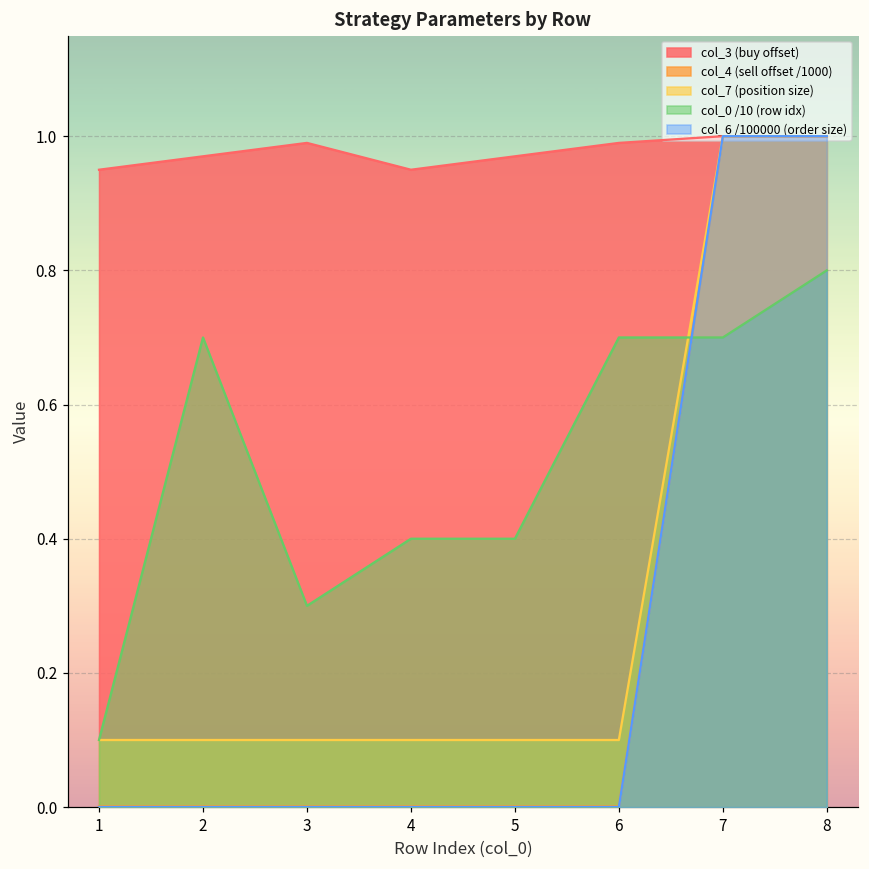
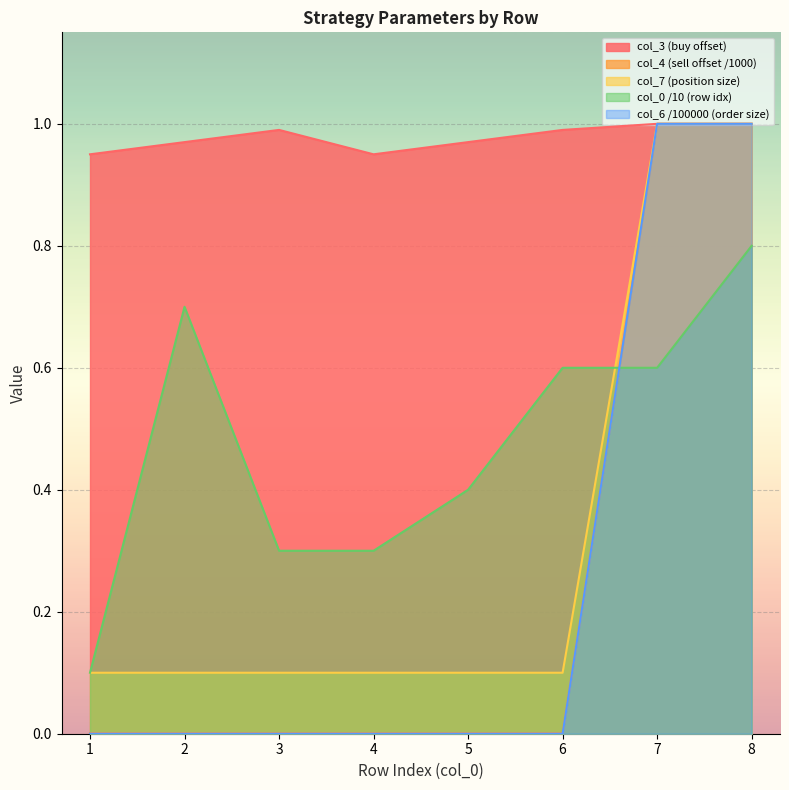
  {
    "col_3 (buy offset)": {
      "1": 0.95,
      "2": 0.97,
      "3": 0.99,
      "4": 0.95,
      "5": 0.97,
      "6": 0.99
    },
    "col_0 /10 (row idx)": {
      "2": 0.70,
      "3": 0.30,
-     "4": 0.40,
+     "4": 0.30,
      "5": 0.40,
-     "6": 0.70,
-     "7": 0.70,
+     "6": 0.60,
+     "7": 0.60,
      "8": 0.80
    }
  }
